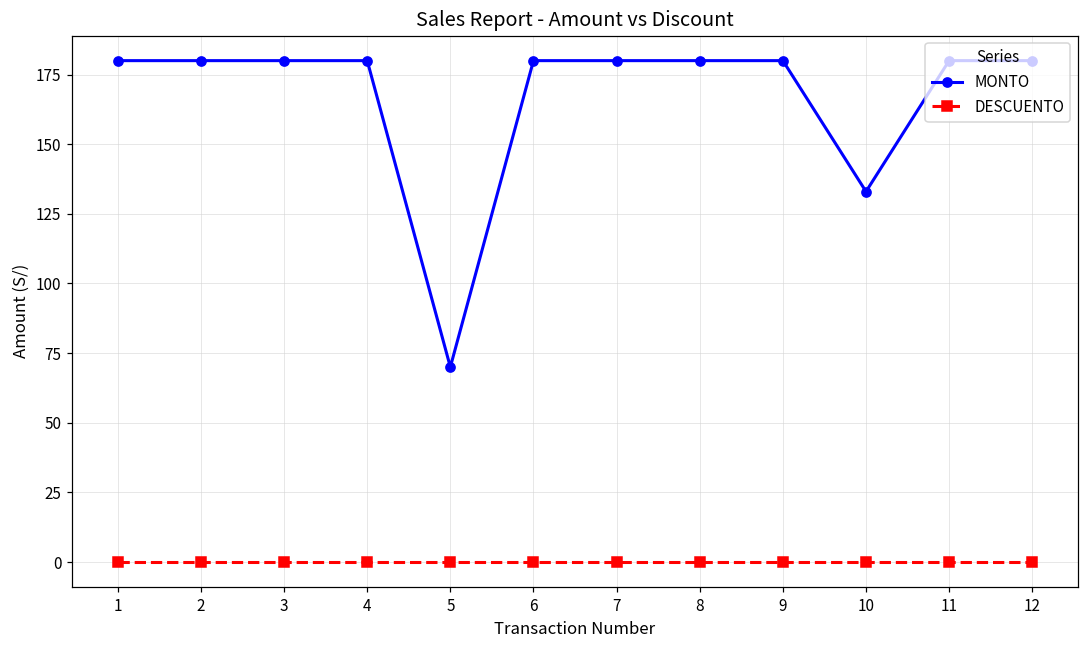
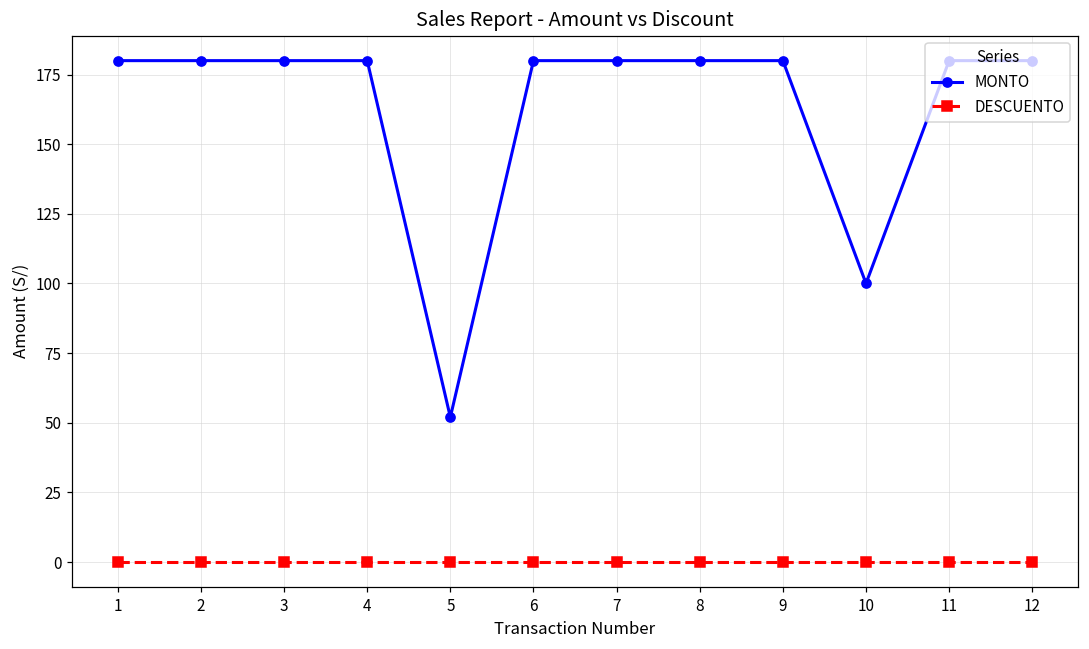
  {
    "MONTO": {
      "1": 180,
      "2": 180,
      "3": 180,
      "4": 180,
-     "5": 70,
+     "5": 52,
      "6": 180,
      "7": 180,
      "8": 180,
      "9": 180,
-     "10": 133
+     "10": 100
    },
    "DESCUENTO": {
      "1": 0,
      "2": 0,
      "3": 0,
      "4": 0,
      "5": 0,
      "6": 0,
      "7": 0,
      "8": 0,
      "9": 0,
      "10": 0,
      "11": 0,
      "12": 0
    }
  }
